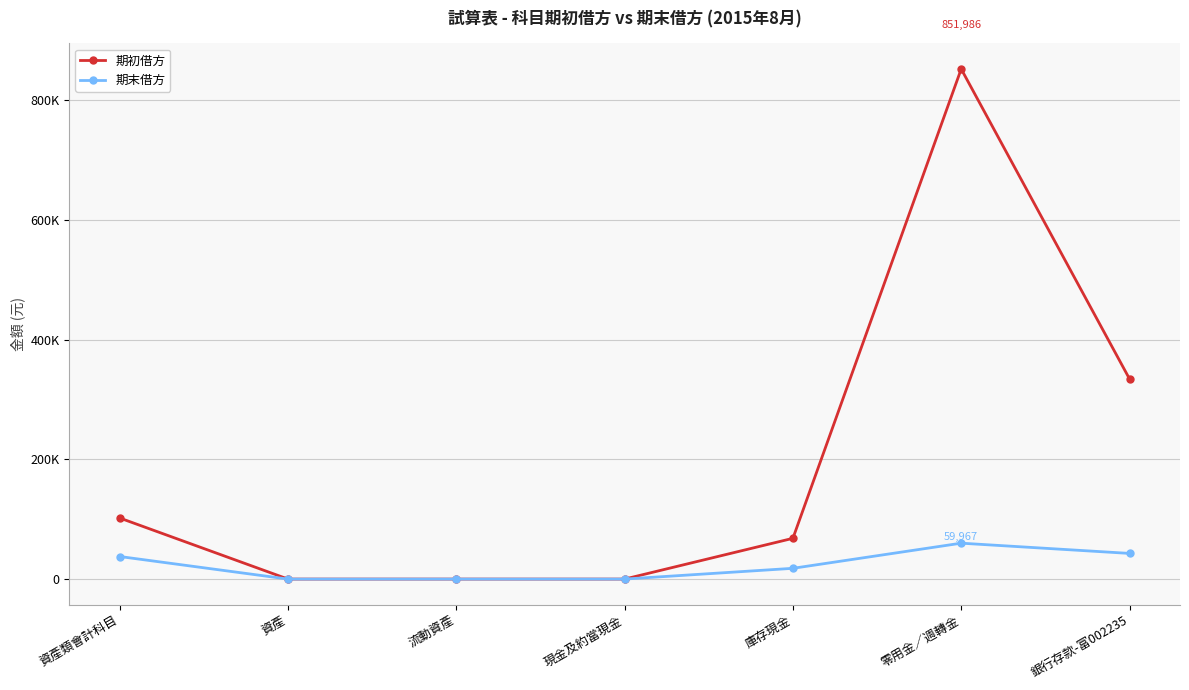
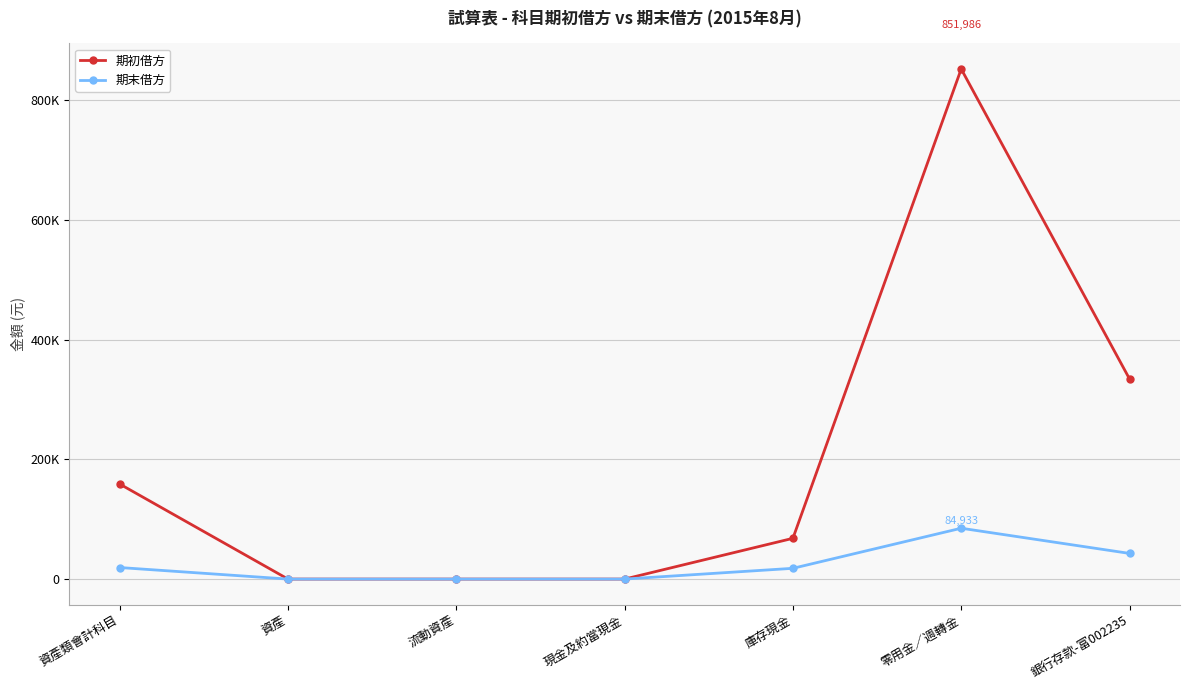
  {
    "期初借方": {
-     "資產類會計科目": "100000",
+     "資產類會計科目": "160000",
      "庫存現金": "70000",
      "零用金／週轉金": "850000",
      "銀行存款-富002235": "330000"
    },
    "期末借方": {
-     "資產類會計科目": "40000",
-     "零用金／週轉金": "59,967"
+     "資產類會計科目": "20000",
+     "零用金／週轉金": "84,933"
    }
  }
